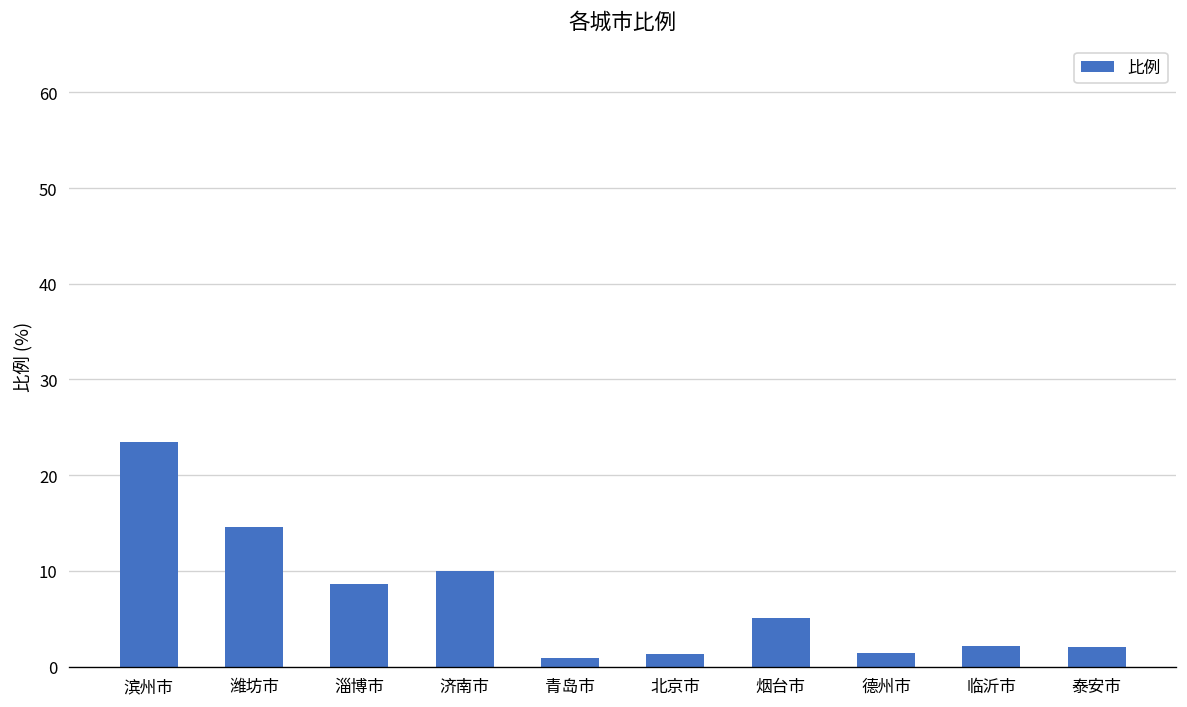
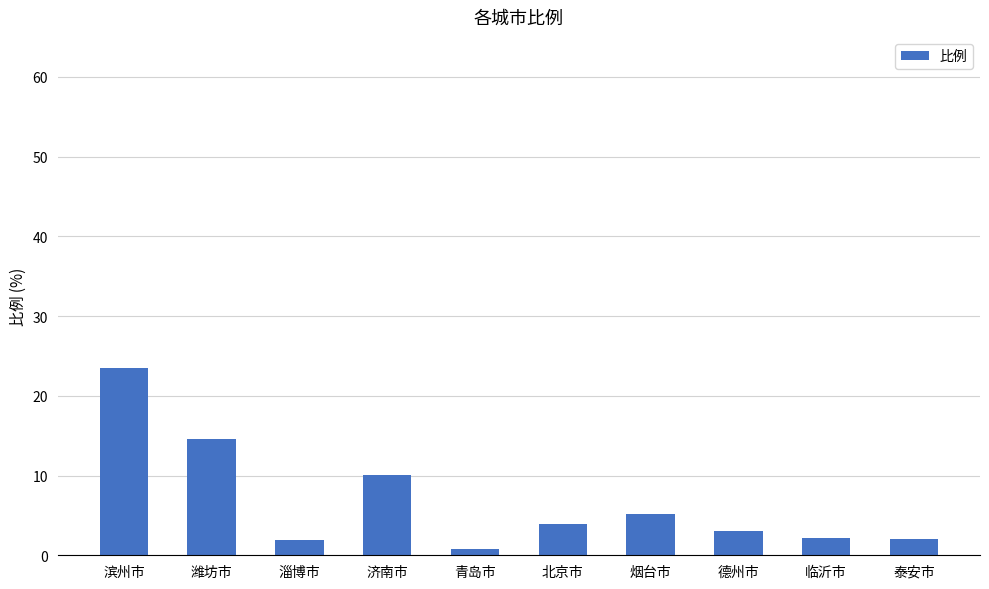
  {
    "滨州市": 23,
    "潍坊市": 15,
-   "淄博市": 9,
+   "淄博市": 2,
    "济南市": 10,
    "青岛市": 1,
-   "北京市": 1,
+   "北京市": 4,
    "烟台市": 5,
-   "德州市": 1,
+   "德州市": 3,
    "临沂市": 2,
    "泰安市": 2
  }
